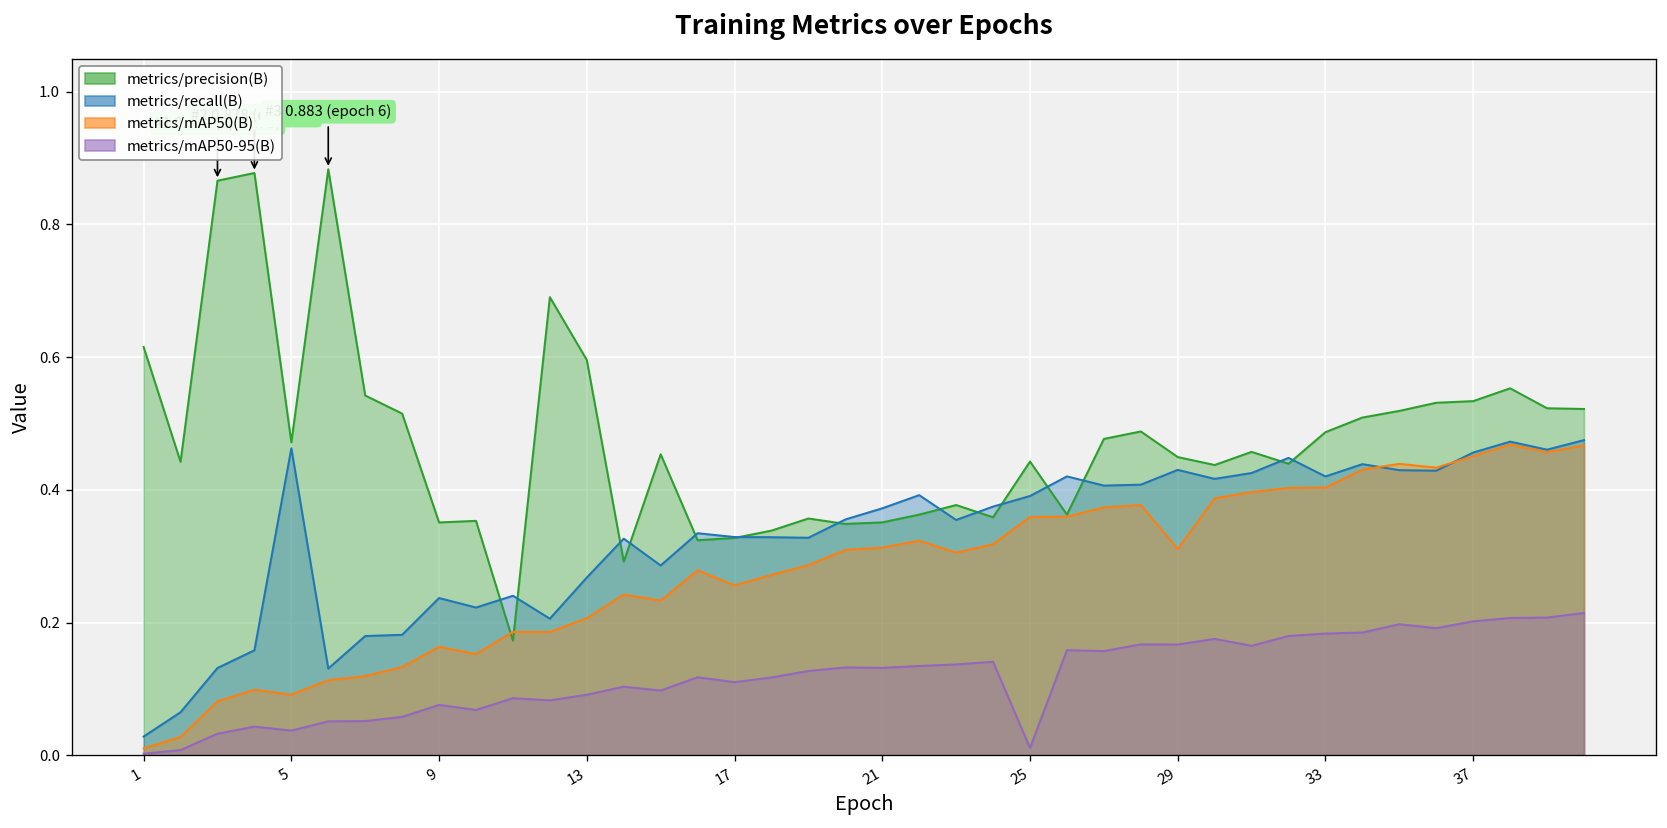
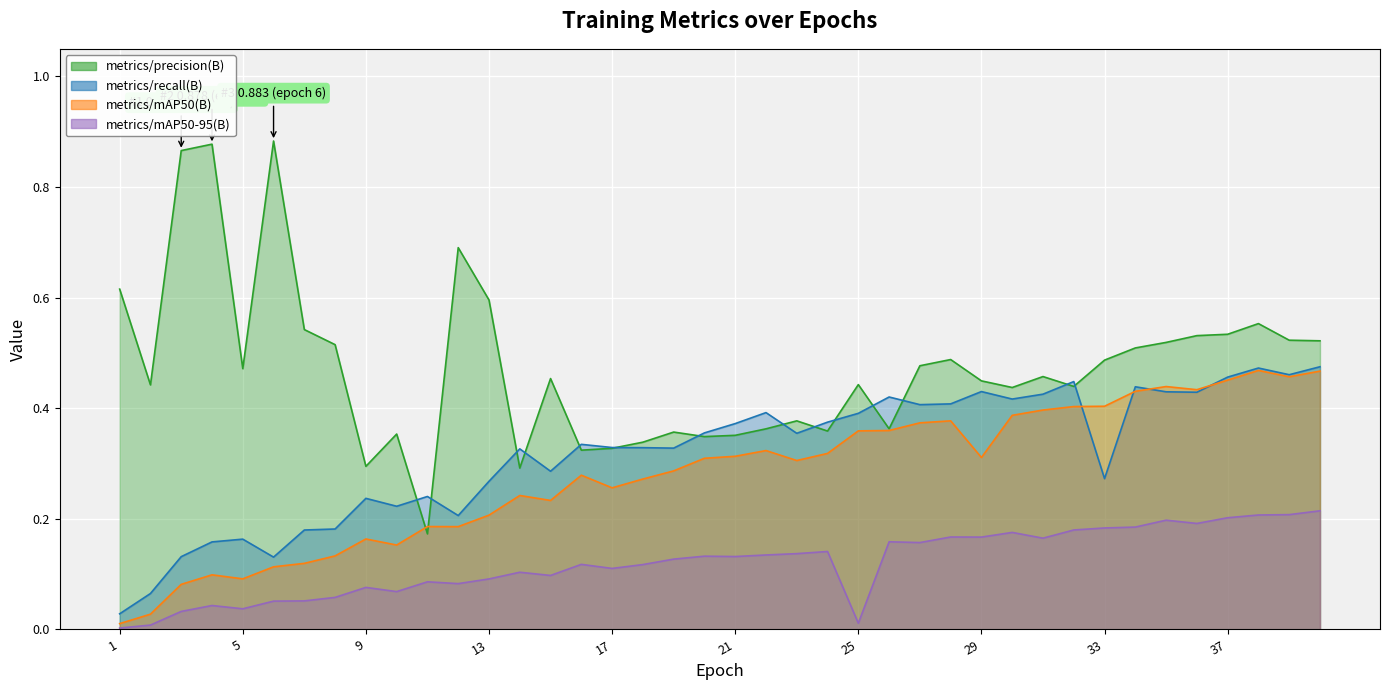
  {
    "metrics/precision(B)": {
      "1": 0.62,
      "5": 0.47,
-     "9": 0.35,
+     "9": 0.30,
      "13": 0.60,
      "21": 0.35,
      "25": 0.44,
      "29": 0.45,
      "33": 0.49,
      "37": 0.53
    },
    "metrics/recall(B)": {
      "1": 0.03,
-     "5": 0.46,
+     "5": 0.16,
      "9": 0.24,
      "13": 0.27,
      "21": 0.37,
      "25": 0.39,
      "29": 0.43,
-     "33": 0.42,
+     "33": 0.27,
      "37": 0.46
    },
    "metrics/mAP50(B)": {
      "1": 0.01,
      "5": 0.09,
      "9": 0.16,
      "13": 0.21,
      "17": 0.26,
      "21": 0.31,
      "25": 0.36,
      "29": 0.31,
      "33": 0.40,
      "37": 0.45
    },
    "metrics/mAP50-95(B)": {
      "1": 0.00,
      "5": 0.04,
      "9": 0.08,
      "13": 0.09,
      "17": 0.11,
      "21": 0.13,
      "25": 0.01,
      "29": 0.17,
      "33": 0.18,
      "37": 0.20
    }
  }
